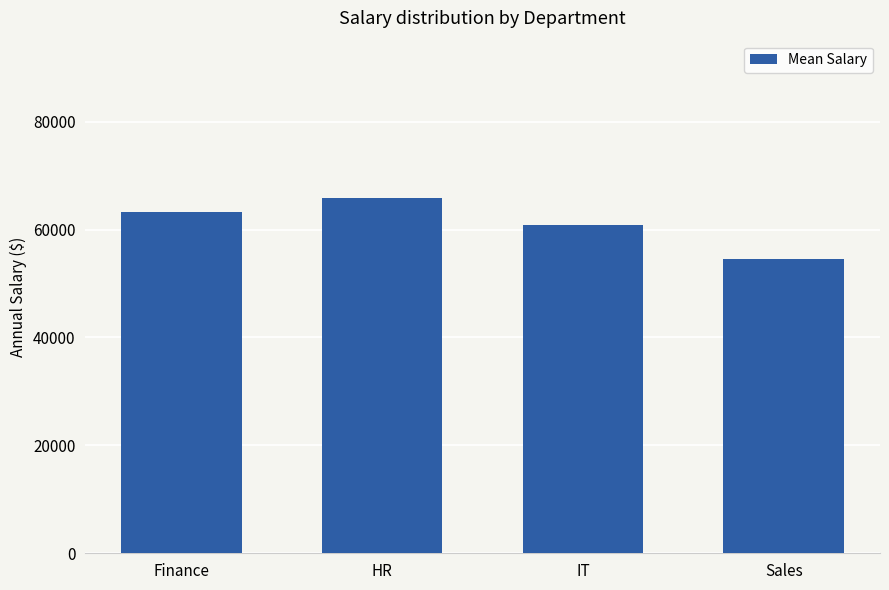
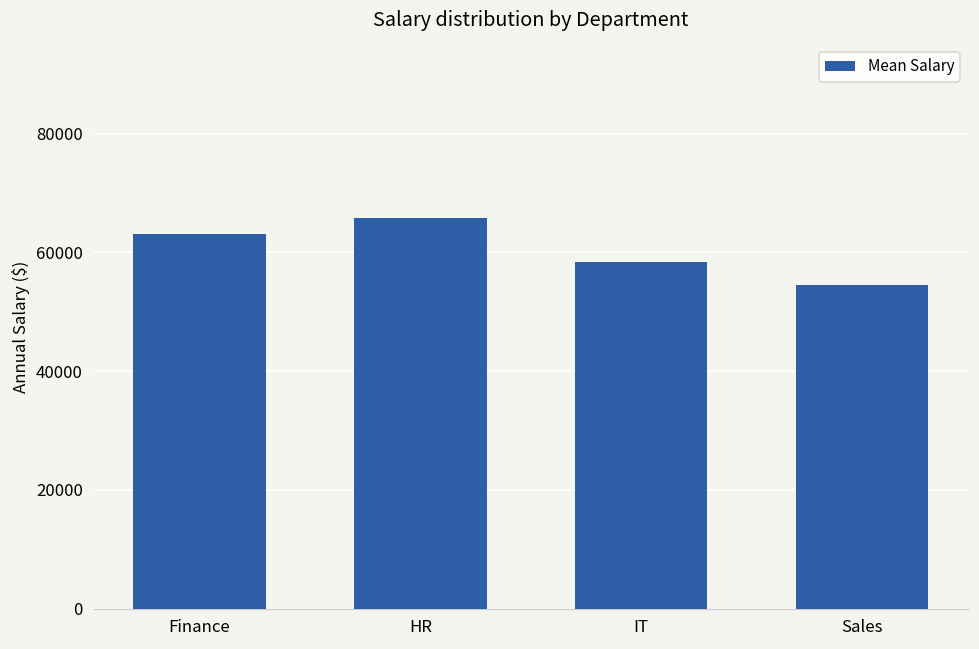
  {
    "Finance": 63000,
    "HR": 66000,
-   "IT": 61000,
+   "IT": 58000,
    "Sales": 54000
  }
